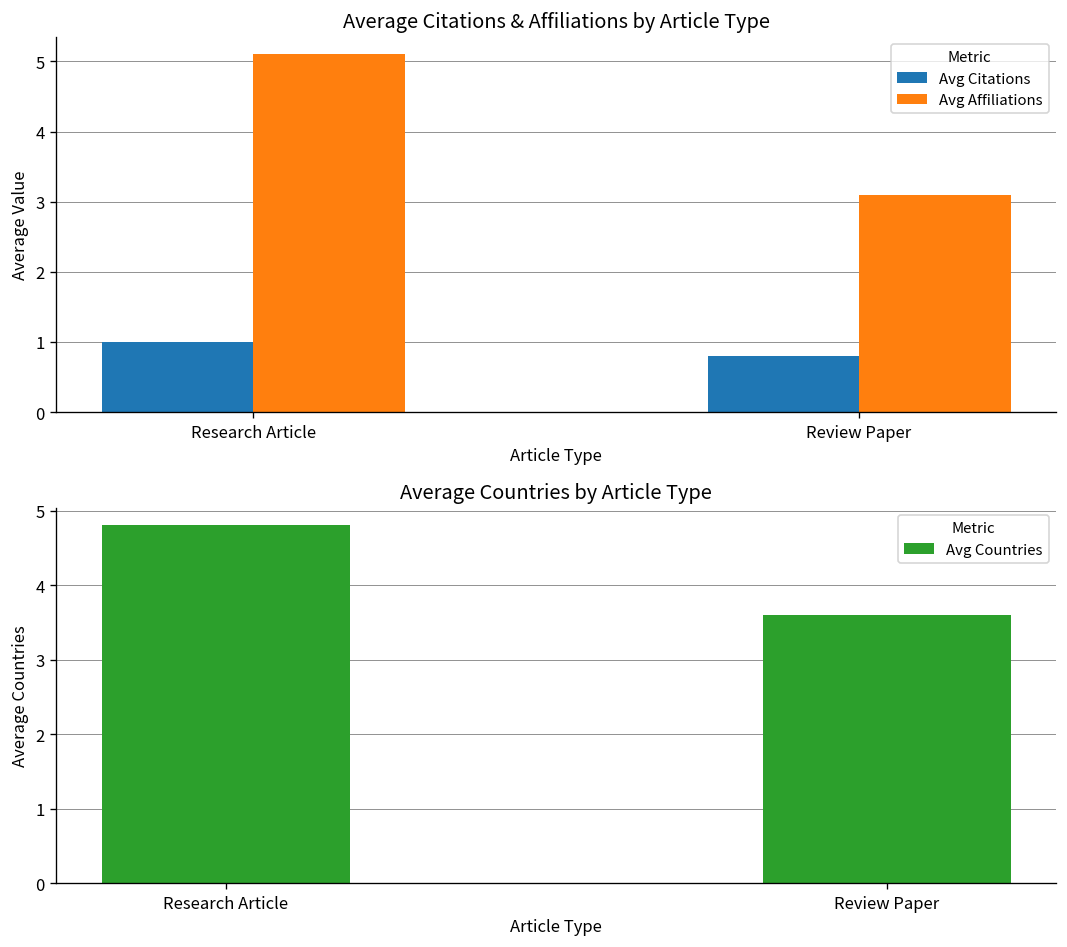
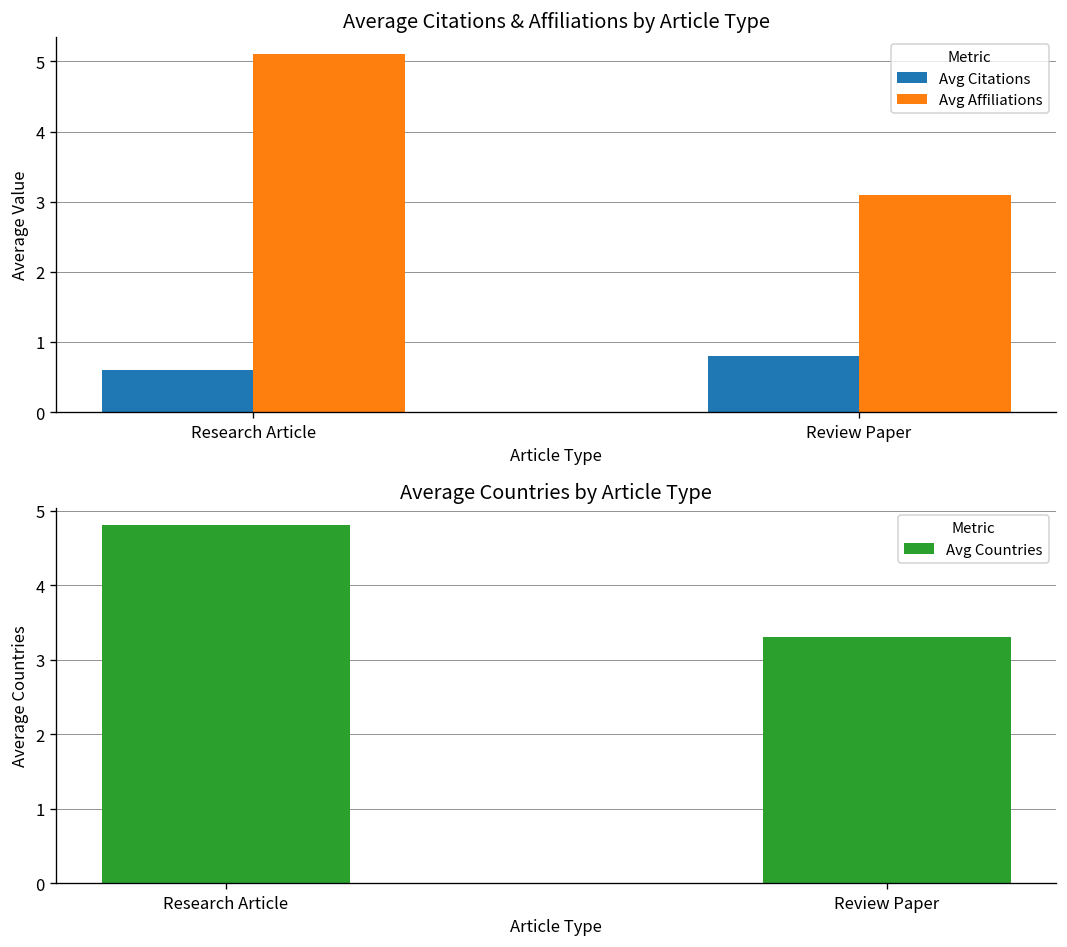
  {
    "Average Citations & Affiliations by Article Type": {
      "Avg Citations": {
-       "Research Article": 1.0,
+       "Research Article": 0.6,
        "Review Paper": 0.8
      },
      "Avg Affiliations": {
        "Research Article": 5.1,
        "Review Paper": 3.1
      }
    },
    "Average Countries by Article Type": {
      "Research Article": 4.8,
-     "Review Paper": 3.6
+     "Review Paper": 3.3
    }
  }
